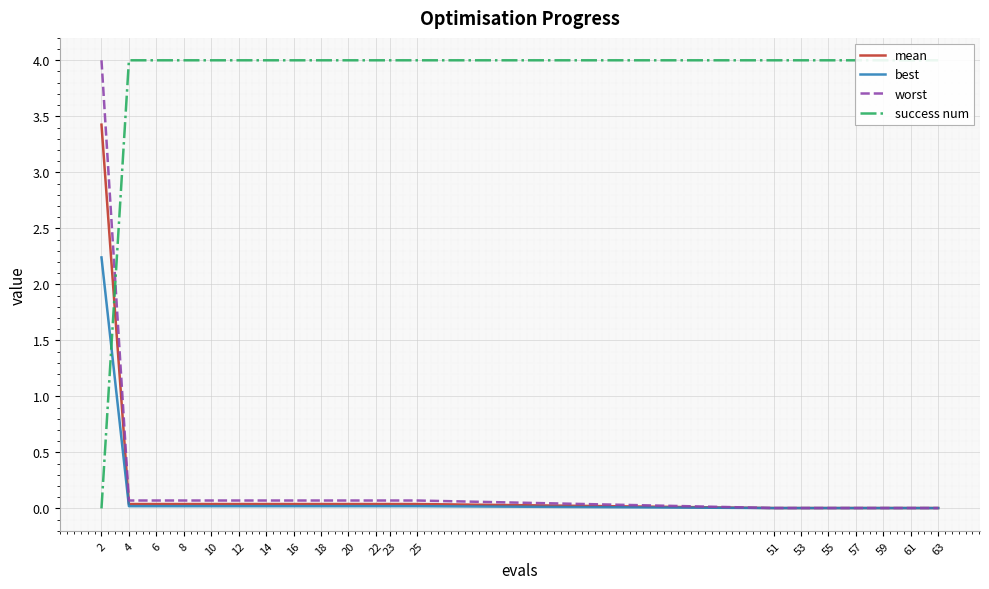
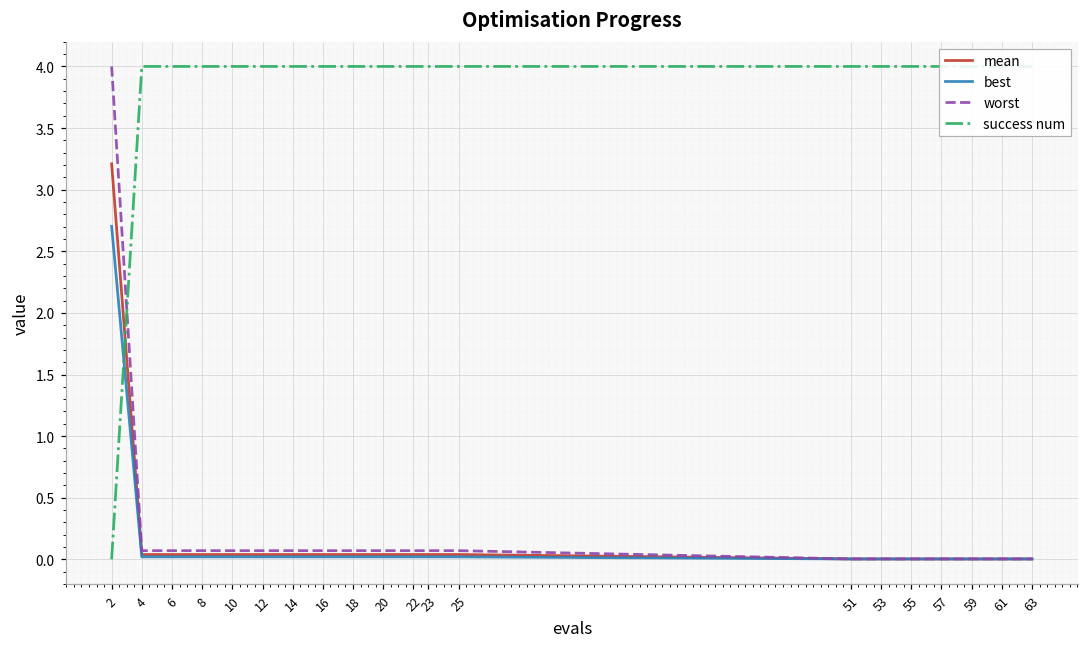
  {
    "mean": {
-     "2": 3.43
+     "2": 3.21
    },
    "best": {
-     "2": 2.24
+     "2": 2.70
    },
    "worst": {
      "2": 4.00,
      "4": 0.07,
      "6": 0.07,
      "8": 0.07,
      "10": 0.07,
      "12": 0.07,
      "14": 0.07,
      "16": 0.07,
      "18": 0.07,
      "20": 0.07,
      "22": 0.07,
      "23": 0.07,
      "25": 0.07
    },
    "success num": {
      "2": 0.00,
      "4": 4.00,
      "6": 4.00,
      "8": 4.00,
      "10": 4.00,
      "12": 4.00,
      "14": 4.00,
      "16": 4.00,
      "18": 4.00,
      "20": 4.00,
      "22": 4.00,
      "23": 4.00,
      "25": 4.00,
      "51": 4.00,
      "53": 4.00,
      "55": 4.00
    }
  }
